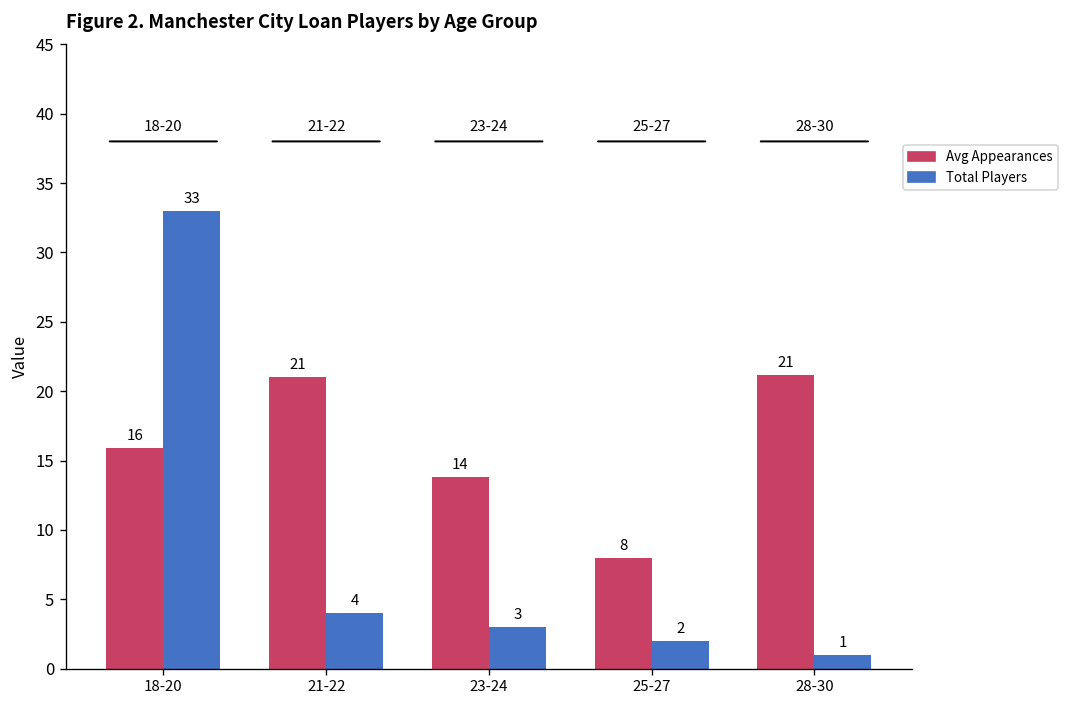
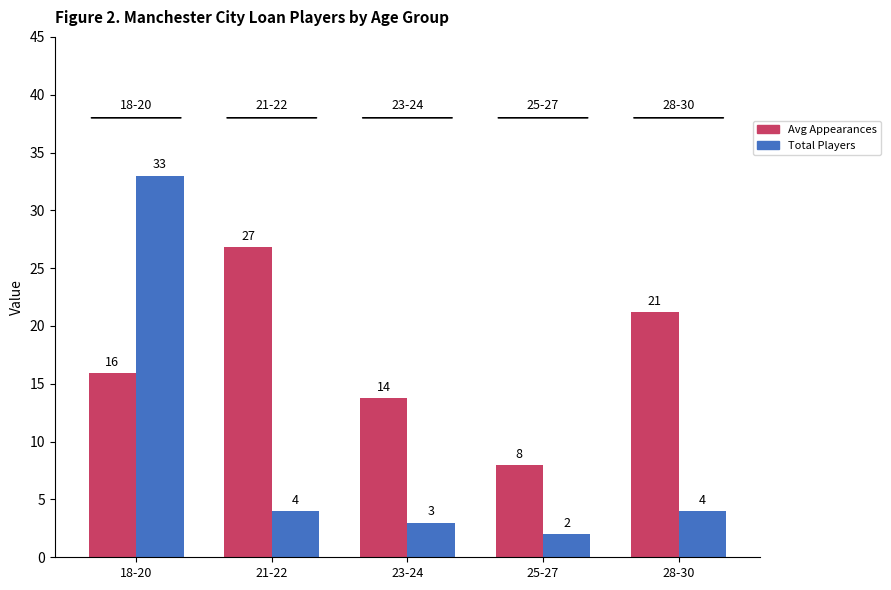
  {
    "Avg Appearances": {
      "18-20": 16,
-     "21-22": 21,
+     "21-22": 27,
      "23-24": 14,
      "25-27": 8,
      "28-30": 21
    },
    "Total Players": {
      "18-20": 33,
      "21-22": 4,
      "23-24": 3,
      "25-27": 2,
-     "28-30": 1
+     "28-30": 4
    }
  }
